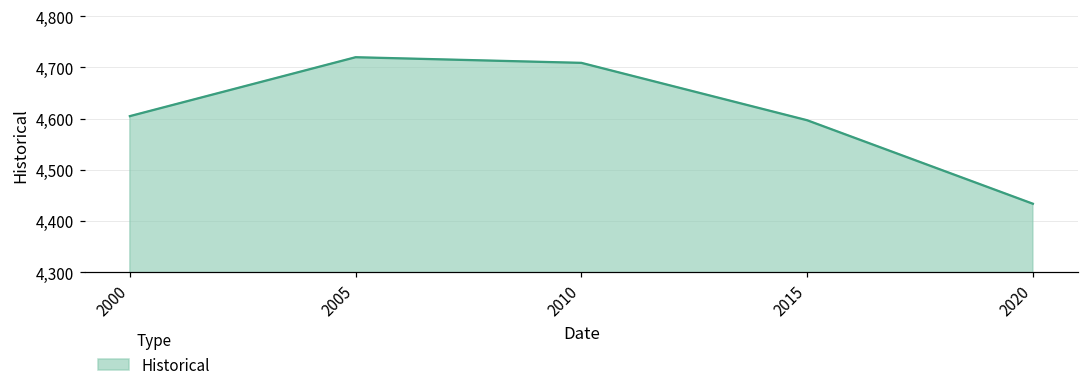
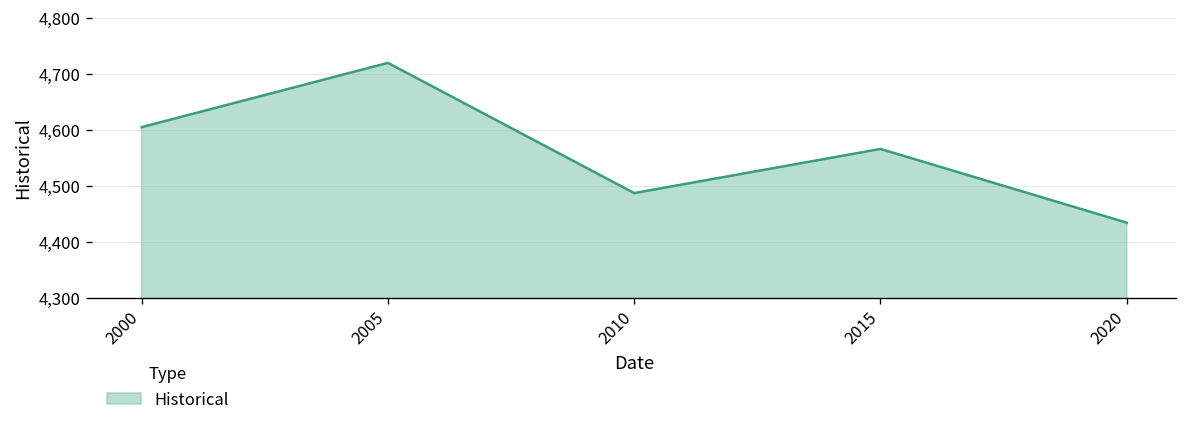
  {
    "2000": "4,610",
    "2005": "4,720",
-   "2010": "4,710",
-   "2015": "4,600",
+   "2010": "4,490",
+   "2015": "4,570",
    "2020": "4,430"
  }
